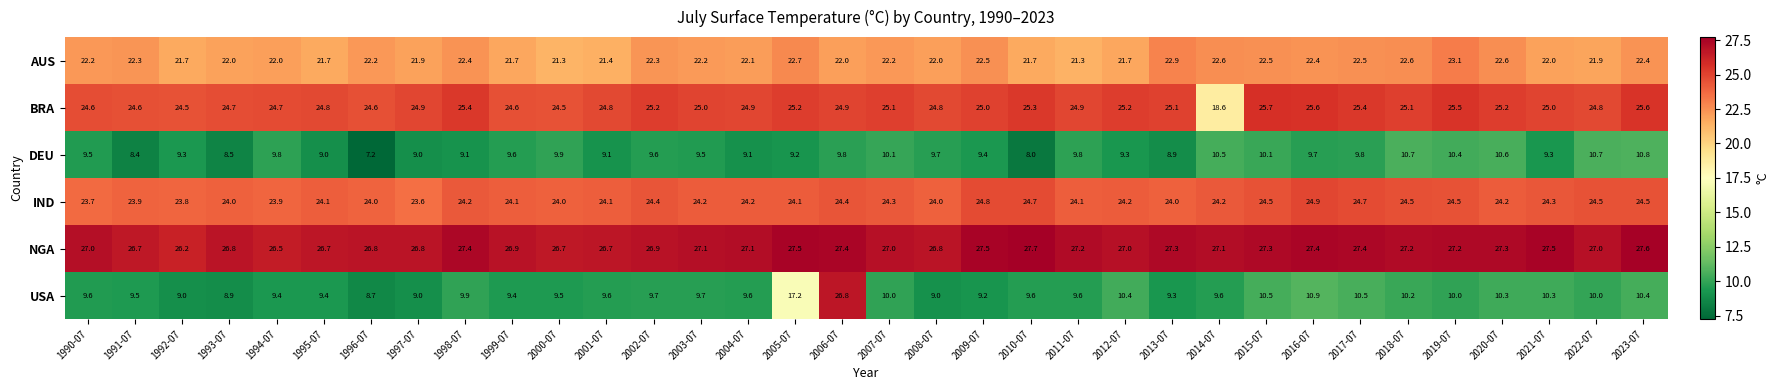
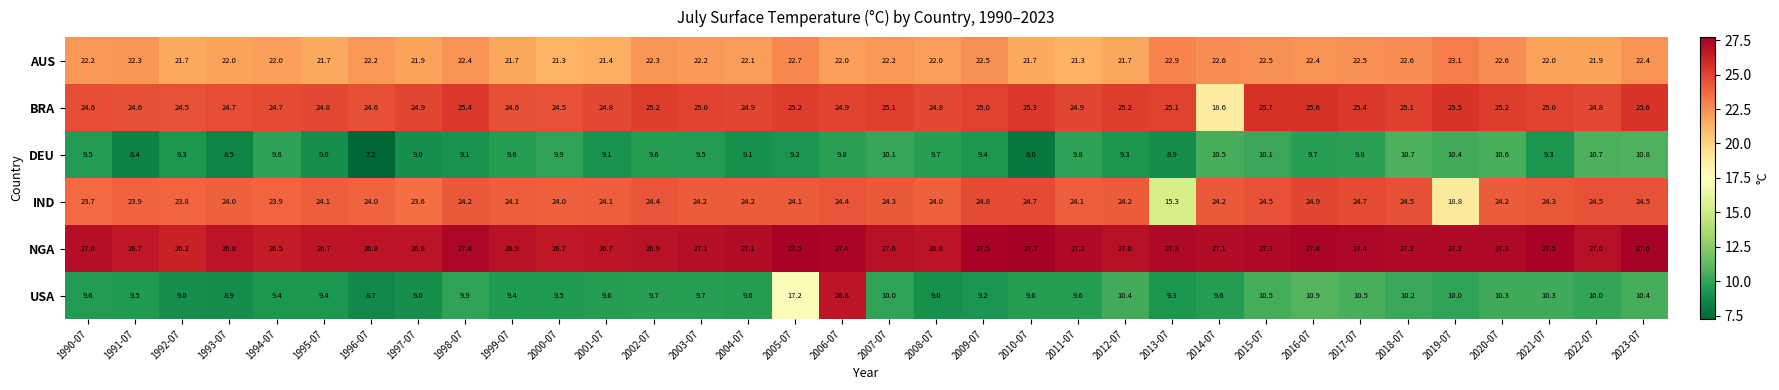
  {
    "IND": {
      "1990-07": 23.7,
      "1991-07": 23.9,
      "1992-07": 23.8,
      "1993-07": 24.0,
      "1994-07": 23.9,
      "1995-07": 24.1,
      "1996-07": 24.0,
      "1997-07": 23.6,
      "1998-07": 24.2,
      "1999-07": 24.1,
      "2000-07": 24.0,
      "2001-07": 24.1,
      "2002-07": 24.4,
      "2003-07": 24.2,
      "2004-07": 24.2,
      "2005-07": 24.1,
      "2006-07": 24.4,
      "2007-07": 24.3,
      "2008-07": 24.0,
      "2009-07": 24.8,
      "2010-07": 24.7,
      "2011-07": 24.1,
      "2012-07": 24.2,
-     "2013-07": 24.0,
+     "2013-07": 15.3,
      "2014-07": 24.2,
      "2015-07": 24.5,
      "2016-07": 24.9,
      "2017-07": 24.7,
      "2018-07": 24.5,
-     "2019-07": 24.5,
+     "2019-07": 18.8,
      "2020-07": 24.2,
      "2021-07": 24.3,
      "2022-07": 24.5,
      "2023-07": 24.5
    }
  }
